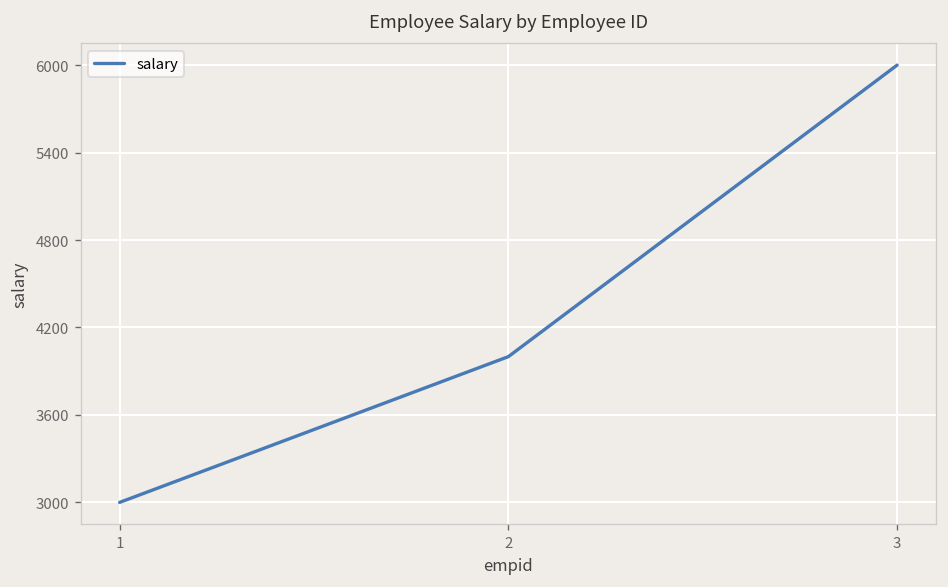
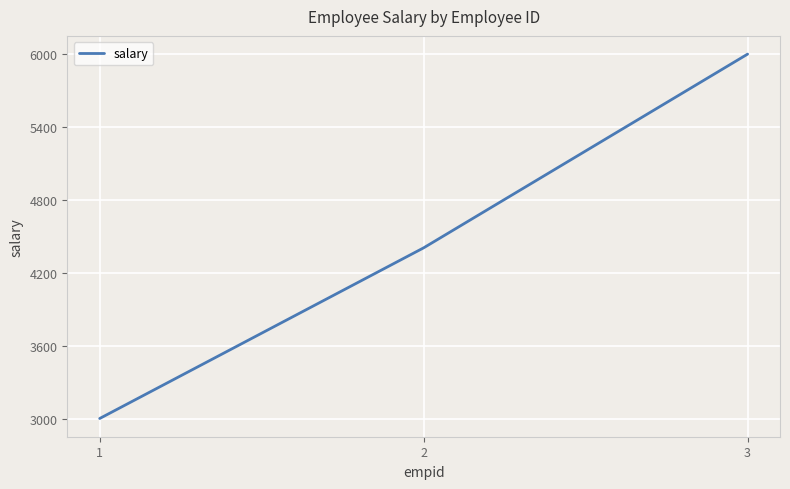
  {
    "1": 3000,
-   "2": 4000,
+   "2": 4410,
    "3": 6000
  }
